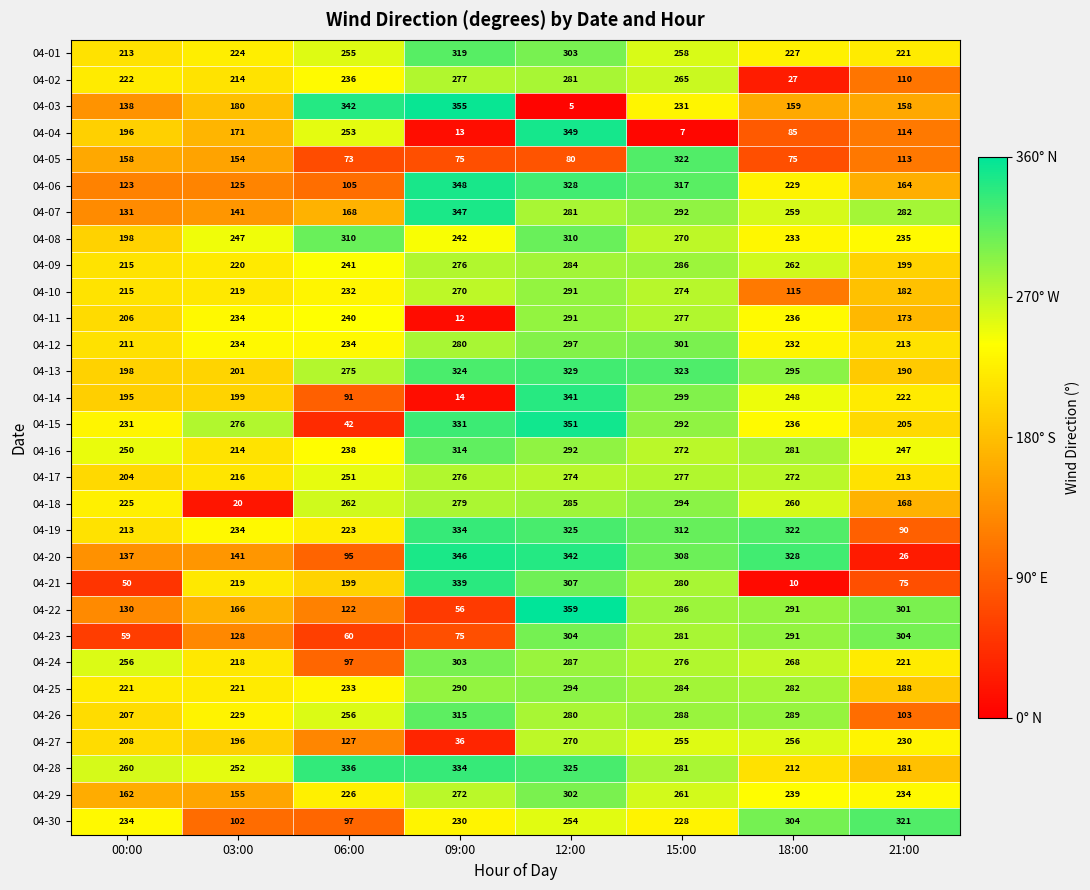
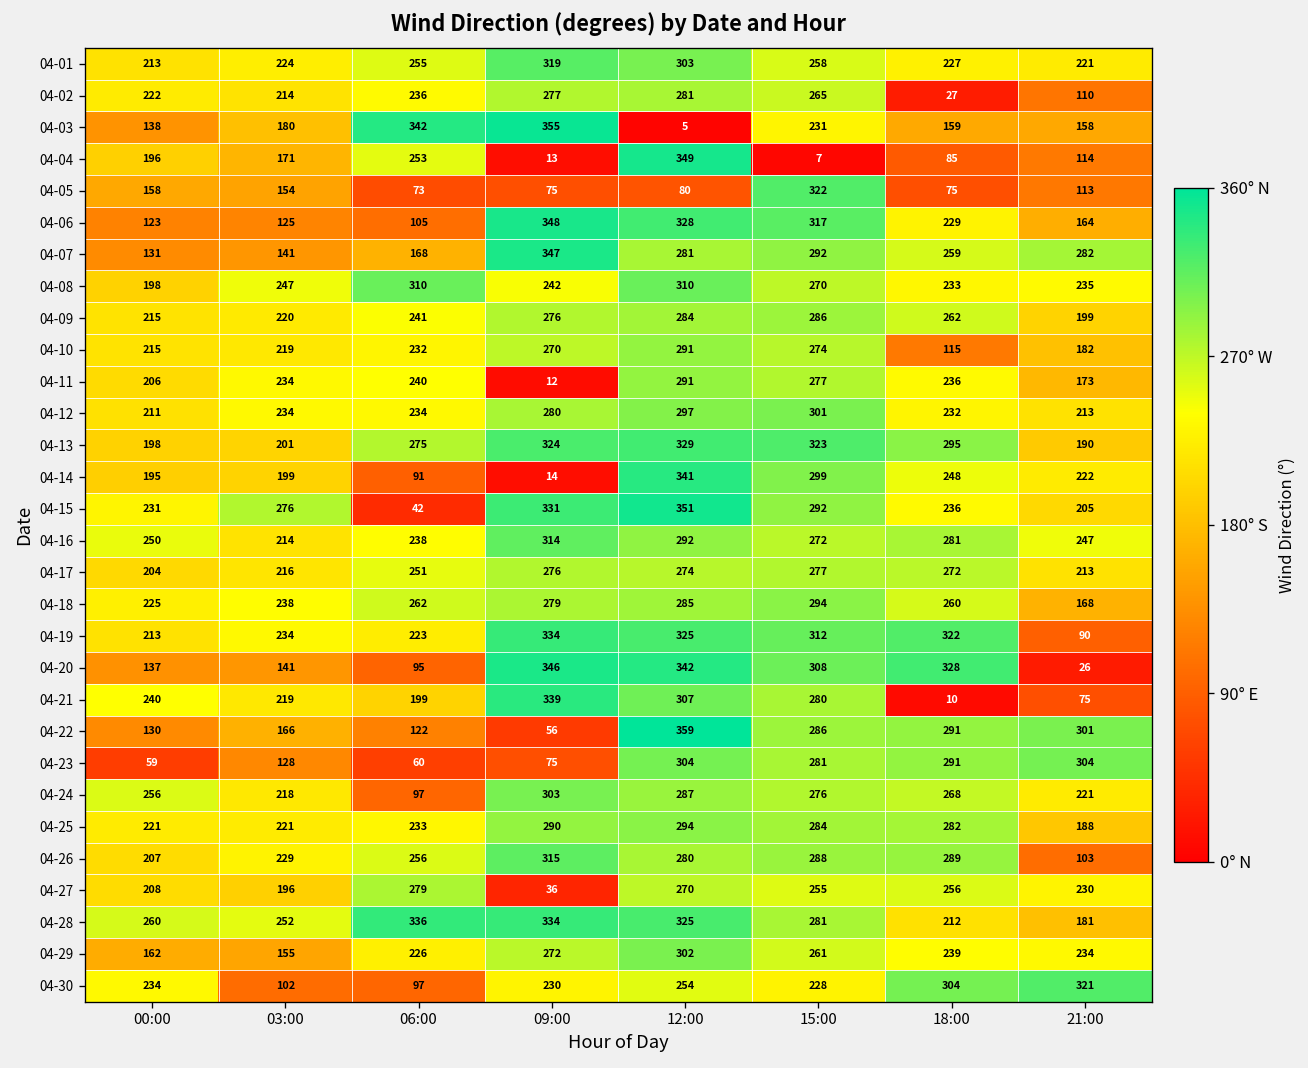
  {
    "04-18": {
      "00:00": 225,
-     "03:00": 20,
+     "03:00": 238,
      "06:00": 262,
      "09:00": 279,
      "12:00": 285,
      "15:00": 294,
      "18:00": 260,
      "21:00": 168
    },
    "04-21": {
-     "00:00": 50,
+     "00:00": 240,
      "03:00": 219,
      "06:00": 199,
      "09:00": 339,
      "12:00": 307,
      "15:00": 280,
      "18:00": 10,
      "21:00": 75
    },
    "04-27": {
      "00:00": 208,
      "03:00": 196,
-     "06:00": 127,
+     "06:00": 279,
      "09:00": 36,
      "12:00": 270,
      "15:00": 255,
      "18:00": 256,
      "21:00": 230
    }
  }
